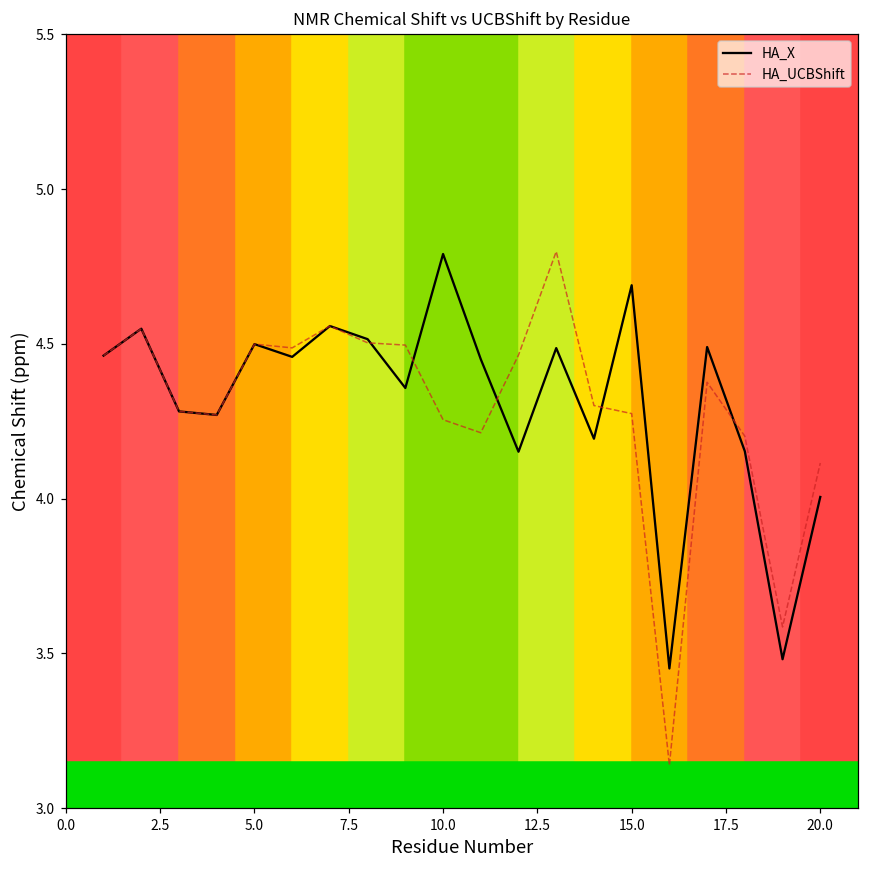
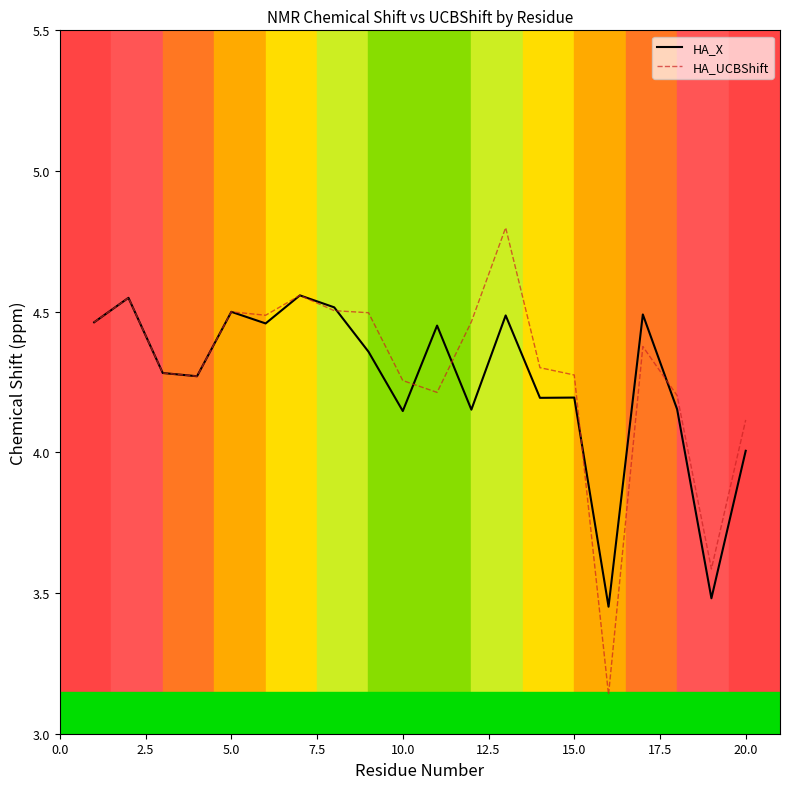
  {
    "HA_X": {
-     "10.0": 4.79,
-     "15.0": 4.69,
+     "10.0": 4.15,
+     "15.0": 4.19,
      "20.0": 4.01
    },
    "HA_UCBShift": {
      "10.0": 4.26,
      "15.0": 4.27,
      "20.0": 4.12
    }
  }
